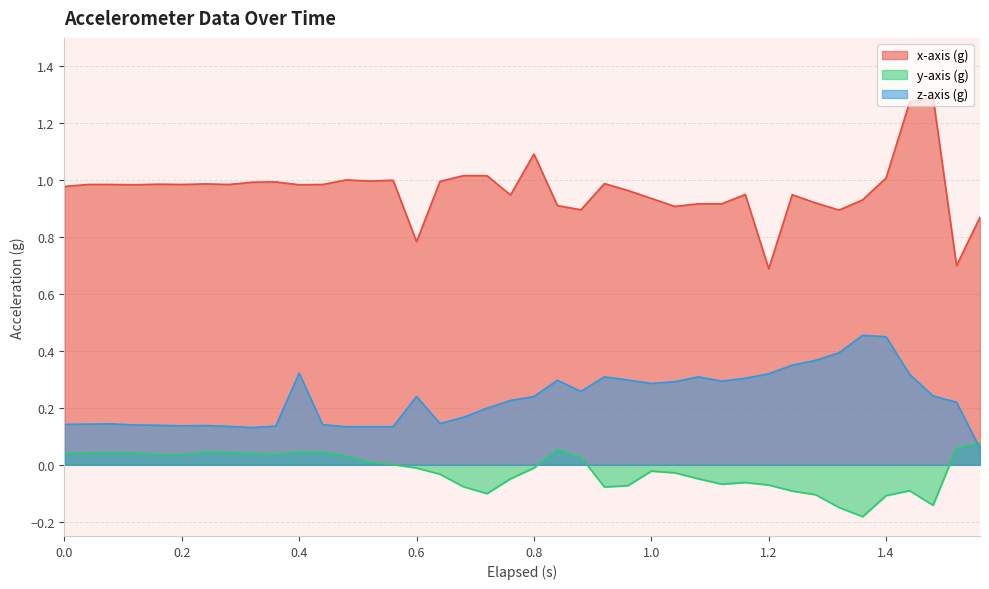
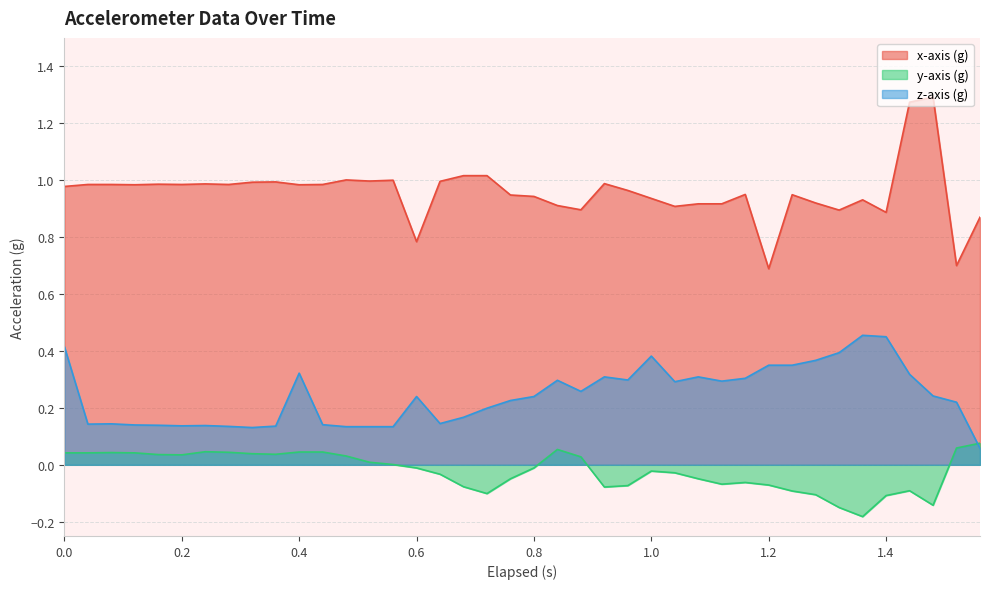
  {
    "x-axis (g)": {
      "0.0": 0.98,
      "0.2": 0.99,
      "0.4": 0.98,
      "0.6": 0.78,
-     "0.8": 1.09,
+     "0.8": 0.94,
      "1.0": 0.94,
      "1.2": 0.69,
-     "1.4": 1.01
+     "1.4": 0.89
    },
    "z-axis (g)": {
-     "0.0": 0.14,
+     "0.0": 0.42,
      "0.2": 0.14,
      "0.4": 0.32,
      "0.6": 0.24,
      "0.8": 0.24,
-     "1.0": 0.29,
-     "1.2": 0.32,
+     "1.0": 0.38,
+     "1.2": 0.35,
      "1.4": 0.45
    }
  }
